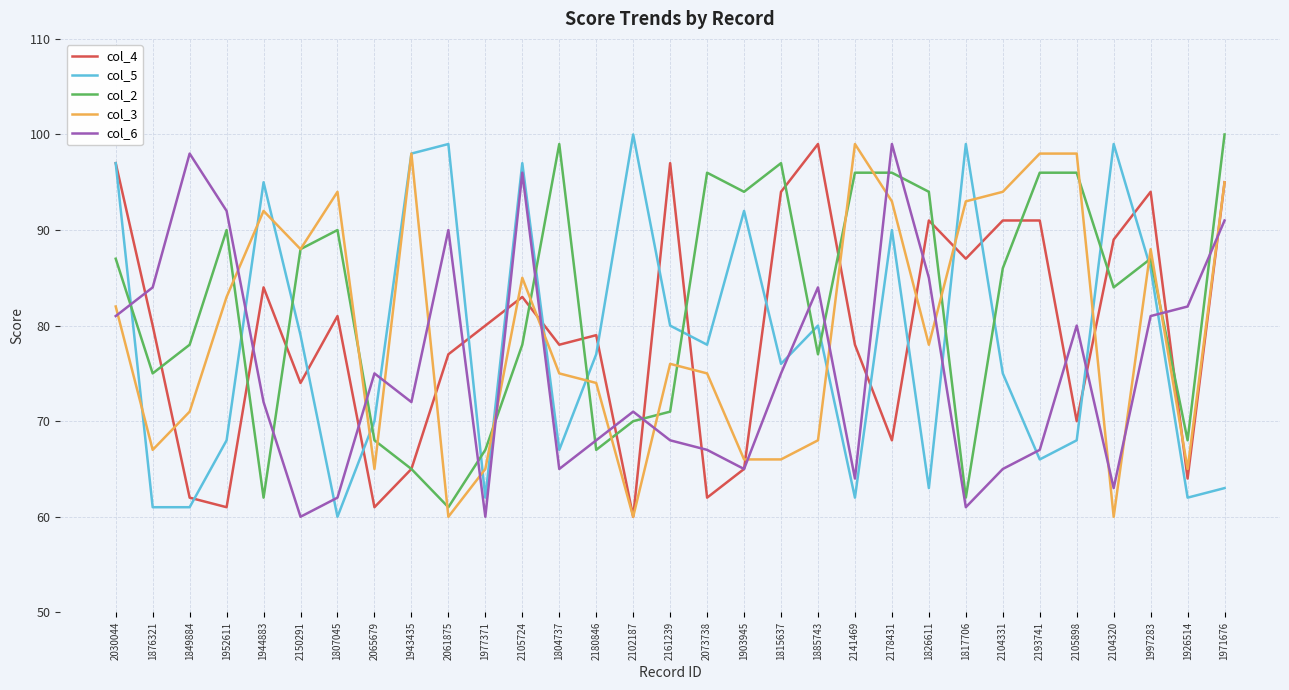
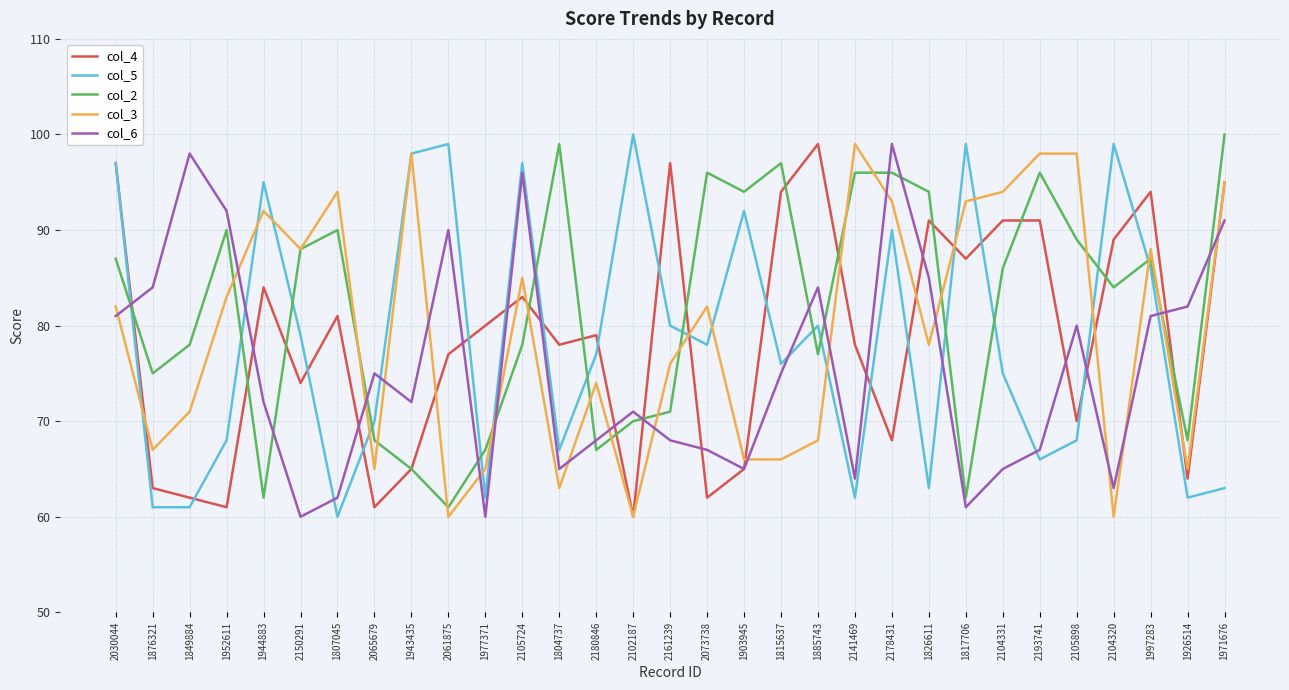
  {
    "col_4": {
-     "1876321": 80,
+     "1876321": 63,
      "1849884": 62,
      "1952611": 61,
      "1944883": 84,
      "2150291": 74,
      "1807045": 81,
      "2065679": 61,
      "2061875": 77,
      "1977371": 80,
      "2105724": 83,
      "1804737": 78,
      "2180846": 79,
      "2161239": 97,
      "2073738": 62,
      "1815637": 94,
      "1885743": 99,
      "2141469": 78,
      "2178431": 68,
      "1826611": 91,
      "1817706": 87,
      "2104331": 91,
      "2193741": 91,
      "2105898": 70,
      "2104320": 89,
      "1997283": 94,
      "1926514": 64
    },
    "col_5": {
      "1876321": 61,
      "1849884": 61,
      "1952611": 68,
      "1944883": 95,
      "2150291": 79,
      "1807045": 60,
      "2065679": 70,
      "2061875": 99,
      "1977371": 62,
      "2105724": 97,
      "1804737": 67,
      "2180846": 77,
      "2102187": 100,
      "2161239": 80,
      "2073738": 78,
      "1903945": 92,
      "1815637": 76,
      "1885743": 80,
      "2141469": 62,
      "2178431": 90,
      "1826611": 63,
      "1817706": 99,
      "2104331": 75,
      "2193741": 66,
      "2105898": 68,
      "2104320": 99,
      "1997283": 86,
      "1926514": 62,
      "1971676": 63
    },
    "col_2": {
      "2030044": 87,
      "1876321": 75,
      "1849884": 78,
      "1952611": 90,
      "1944883": 62,
      "1807045": 90,
      "2065679": 68,
      "2061875": 61,
      "1977371": 67,
      "2105724": 78,
      "1804737": 99,
      "2180846": 67,
      "2102187": 70,
      "2161239": 71,
      "2073738": 96,
      "1903945": 94,
      "1815637": 97,
      "1885743": 77,
      "2141469": 96,
      "2178431": 96,
      "1826611": 94,
      "1817706": 62,
      "2104331": 86,
      "2193741": 96,
-     "2105898": 96,
+     "2105898": 89,
      "2104320": 84,
      "1997283": 87,
      "1926514": 68,
      "1971676": 100
    },
    "col_3": {
      "2030044": 82,
      "1876321": 67,
      "1849884": 71,
      "1952611": 83,
      "1944883": 92,
      "1807045": 94,
      "2065679": 65,
      "2061875": 60,
      "1977371": 65,
      "2105724": 85,
-     "1804737": 75,
+     "1804737": 63,
      "2180846": 74,
      "2161239": 76,
-     "2073738": 75,
+     "2073738": 82,
      "1903945": 66,
      "1815637": 66,
      "1885743": 68,
      "2141469": 99,
      "2178431": 93,
      "1826611": 78,
      "1817706": 93,
      "2104331": 94,
      "2193741": 98,
      "2105898": 98,
      "2104320": 60,
      "1997283": 88,
      "1926514": 65
    },
    "col_6": {
      "2030044": 81,
      "1876321": 84,
      "1849884": 98,
      "1952611": 92,
      "1944883": 72,
      "2150291": 60,
      "1807045": 62,
      "2065679": 75,
      "1943435": 72,
      "2061875": 90,
      "1977371": 60,
      "2105724": 96,
      "1804737": 65,
      "2180846": 68,
      "2102187": 71,
      "2161239": 68,
      "2073738": 67,
      "1815637": 75,
      "1885743": 84,
      "2141469": 64,
      "2178431": 99,
      "1826611": 85,
      "1817706": 61,
      "2104331": 65,
      "2193741": 67,
      "2105898": 80,
      "2104320": 63,
      "1997283": 81,
      "1926514": 82,
      "1971676": 91
    }
  }
